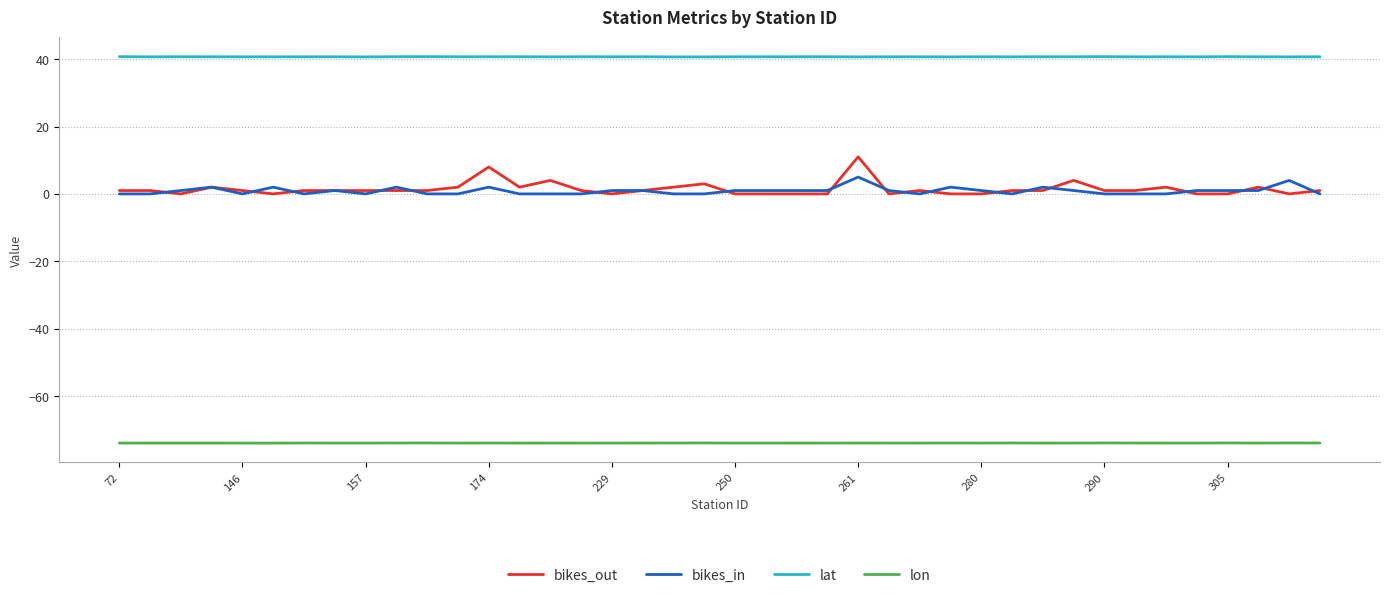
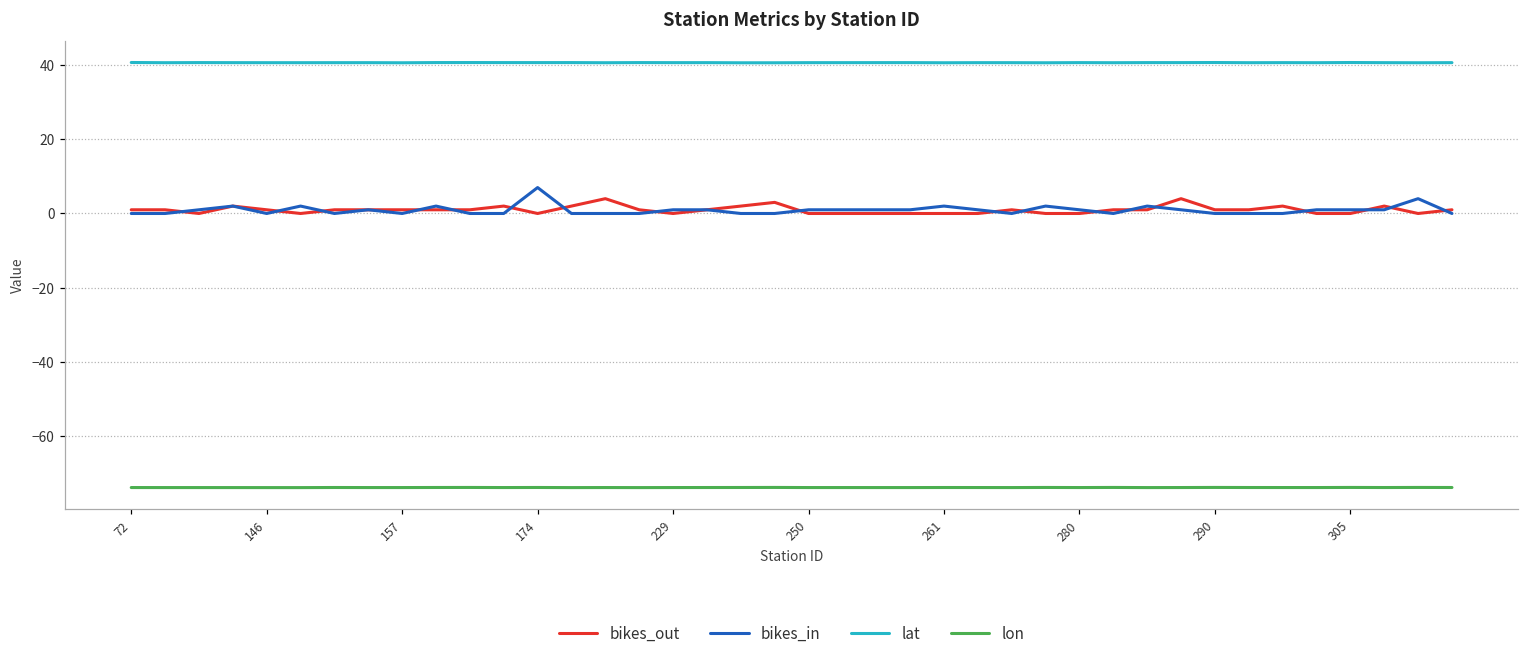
  {
    "bikes_out": {
      "72": 1,
      "146": 1,
      "157": 1,
-     "174": 8,
+     "174": 0,
      "229": 0,
      "250": 0,
-     "261": 11,
+     "261": 0,
      "280": 0,
      "290": 1,
      "305": 0
    },
    "bikes_in": {
      "72": 0,
      "146": 0,
      "157": 0,
-     "174": 2,
+     "174": 7,
      "229": 1,
      "250": 1,
-     "261": 5,
+     "261": 2,
      "280": 1,
      "290": 0,
      "305": 1
    },
    "lat": {
      "72": 41,
      "146": 41,
      "157": 41,
      "174": 41,
      "229": 41,
      "250": 41,
      "261": 41,
      "280": 41,
      "290": 41,
      "305": 41
    },
    "lon": {
      "72": -74,
      "146": -74,
      "157": -74,
      "174": -74,
      "229": -74,
      "250": -74,
      "261": -74,
      "280": -74,
      "290": -74,
      "305": -74
    }
  }
